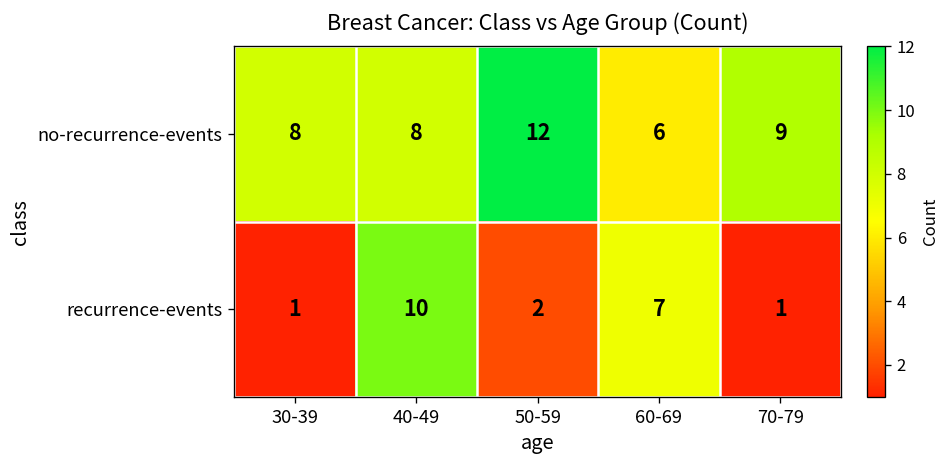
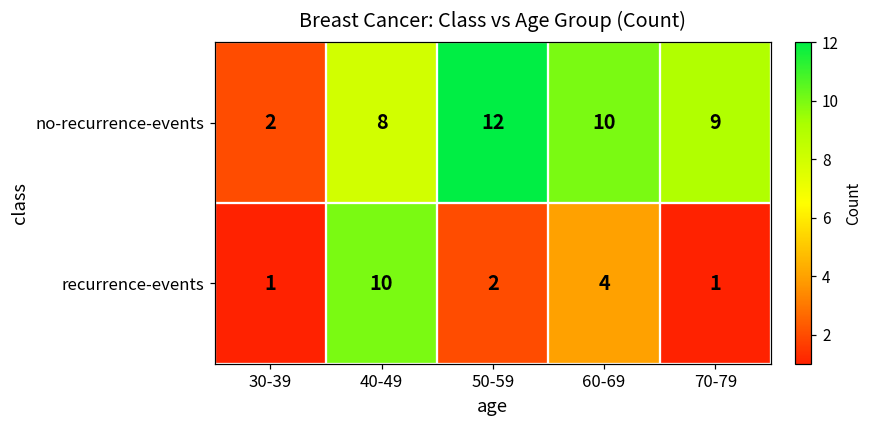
  {
    "no-recurrence-events": {
-     "30-39": 8,
+     "30-39": 2,
      "40-49": 8,
      "50-59": 12,
-     "60-69": 6,
+     "60-69": 10,
      "70-79": 9
    },
    "recurrence-events": {
      "30-39": 1,
      "40-49": 10,
      "50-59": 2,
-     "60-69": 7,
+     "60-69": 4,
      "70-79": 1
    }
  }
